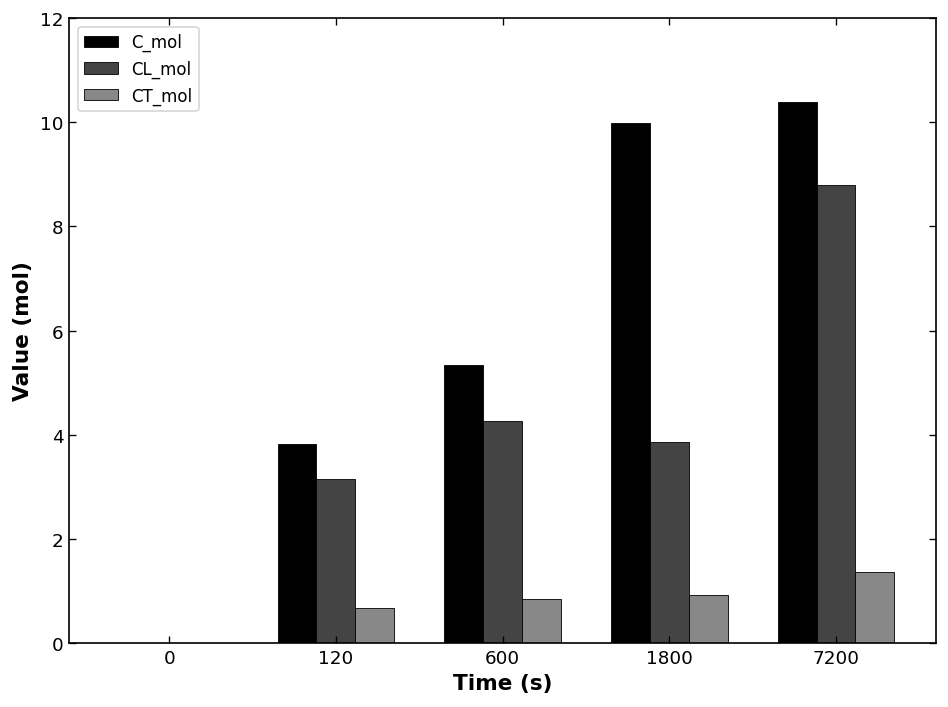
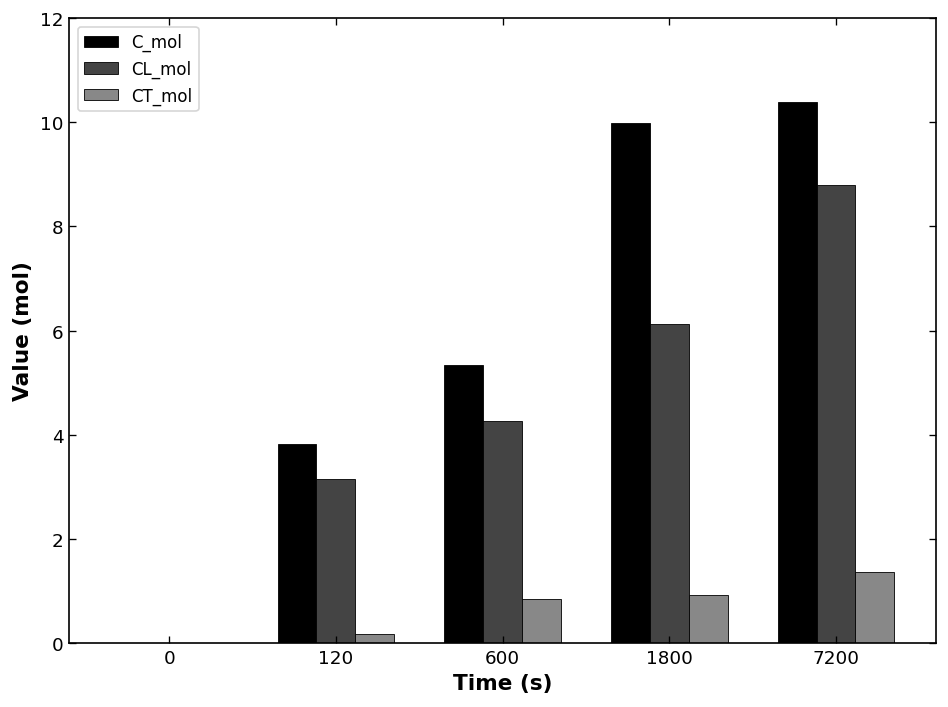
  {
    "C_mol": {
      "0": 0.0,
      "120": 3.8,
      "600": 5.3,
      "1800": 10.0,
      "7200": 10.4
    },
    "CL_mol": {
      "0": 0.0,
      "120": 3.2,
      "600": 4.3,
-     "1800": 3.9,
+     "1800": 6.1,
      "7200": 8.8
    },
    "CT_mol": {
      "0": 0.0,
-     "120": 0.7,
+     "120": 0.2,
      "600": 0.9,
      "1800": 0.9,
      "7200": 1.4
    }
  }
